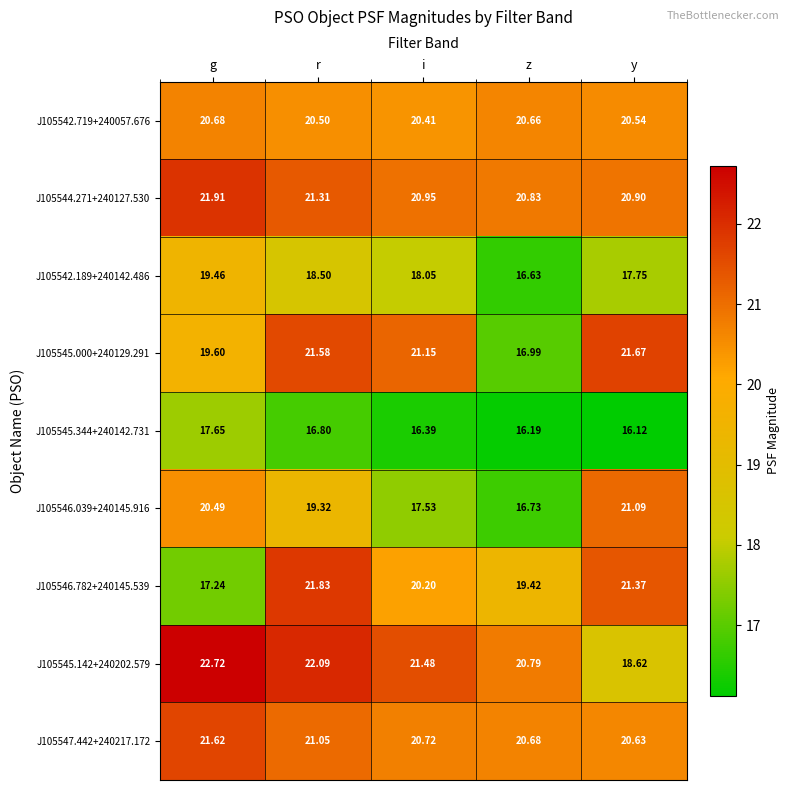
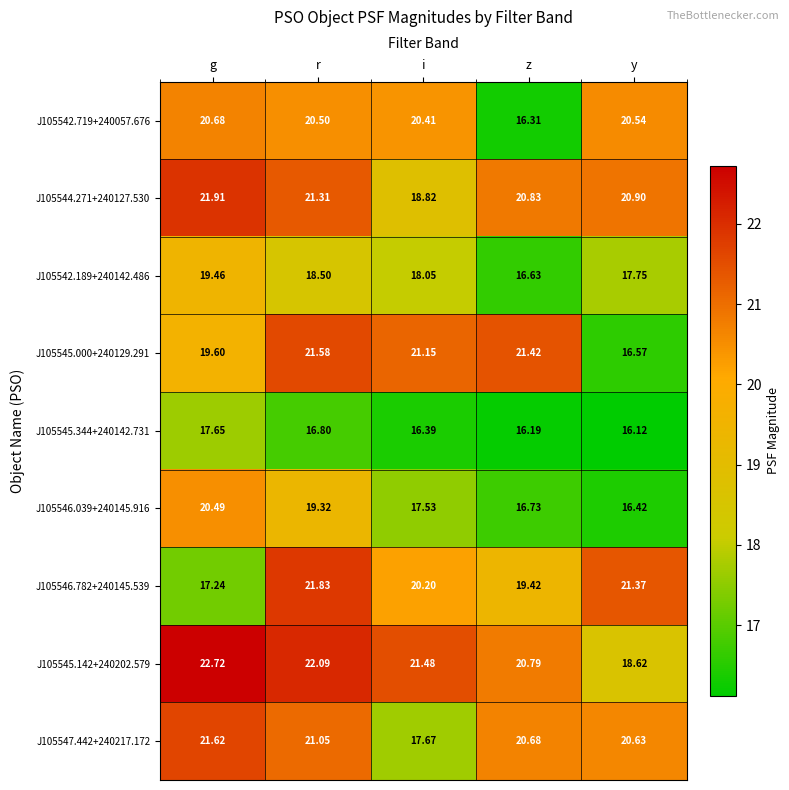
  {
    "J105542.719+240057.676": {
      "g": 20.68,
      "r": 20.50,
      "i": 20.41,
-     "z": 20.66,
+     "z": 16.31,
      "y": 20.54
    },
    "J105544.271+240127.530": {
      "g": 21.91,
      "r": 21.31,
-     "i": 20.95,
+     "i": 18.82,
      "z": 20.83,
      "y": 20.90
    },
    "J105542.189+240142.486": {
      "g": 19.46,
      "r": 18.50,
      "i": 18.05,
      "z": 16.63,
      "y": 17.75
    },
    "J105545.000+240129.291": {
      "g": 19.60,
      "r": 21.58,
      "i": 21.15,
-     "z": 16.99,
-     "y": 21.67
+     "z": 21.42,
+     "y": 16.57
    },
    "J105545.344+240142.731": {
      "g": 17.65,
      "r": 16.80,
      "i": 16.39,
      "z": 16.19,
      "y": 16.12
    },
    "J105546.039+240145.916": {
      "g": 20.49,
      "r": 19.32,
      "i": 17.53,
      "z": 16.73,
-     "y": 21.09
+     "y": 16.42
    },
    "J105546.782+240145.539": {
      "g": 17.24,
      "r": 21.83,
      "i": 20.20,
      "z": 19.42,
      "y": 21.37
    },
    "J105545.142+240202.579": {
      "g": 22.72,
      "r": 22.09,
      "i": 21.48,
      "z": 20.79,
      "y": 18.62
    },
    "J105547.442+240217.172": {
      "g": 21.62,
      "r": 21.05,
-     "i": 20.72,
+     "i": 17.67,
      "z": 20.68,
      "y": 20.63
    }
  }
